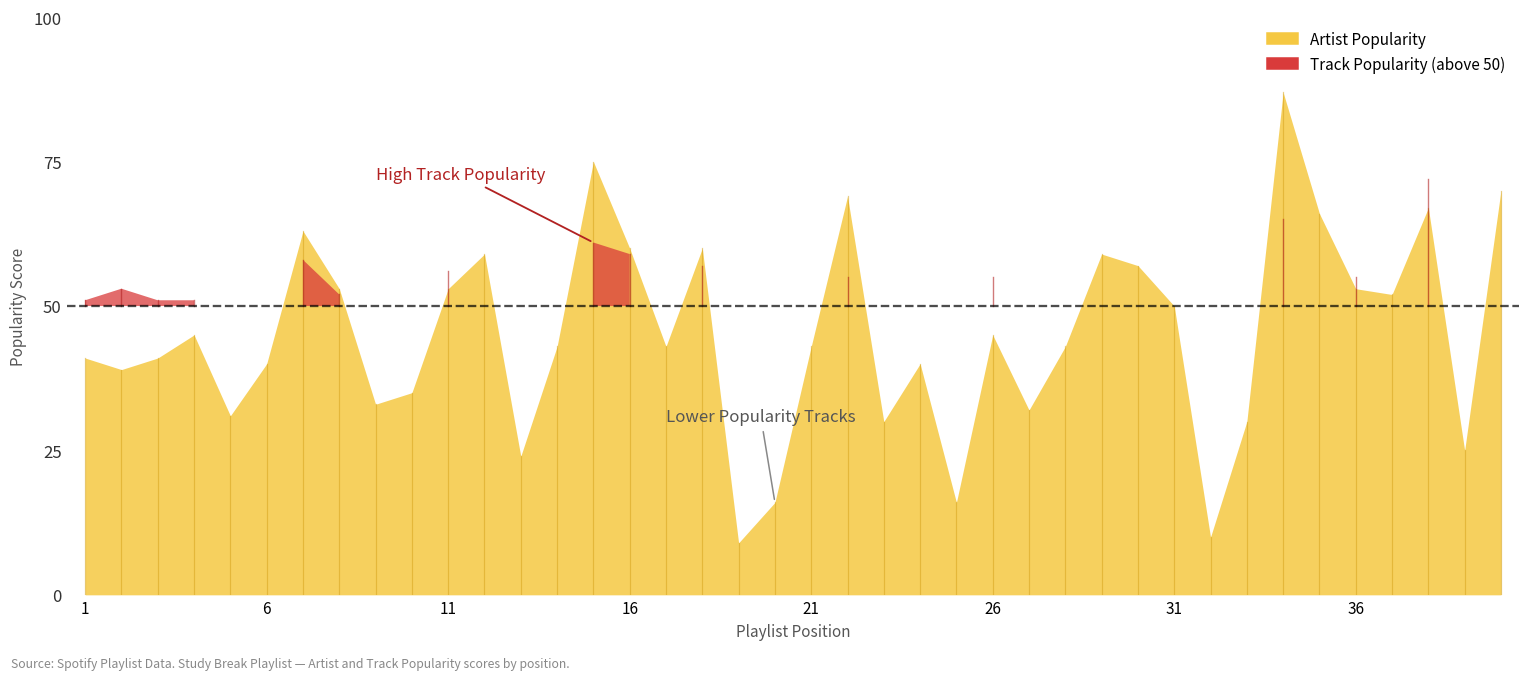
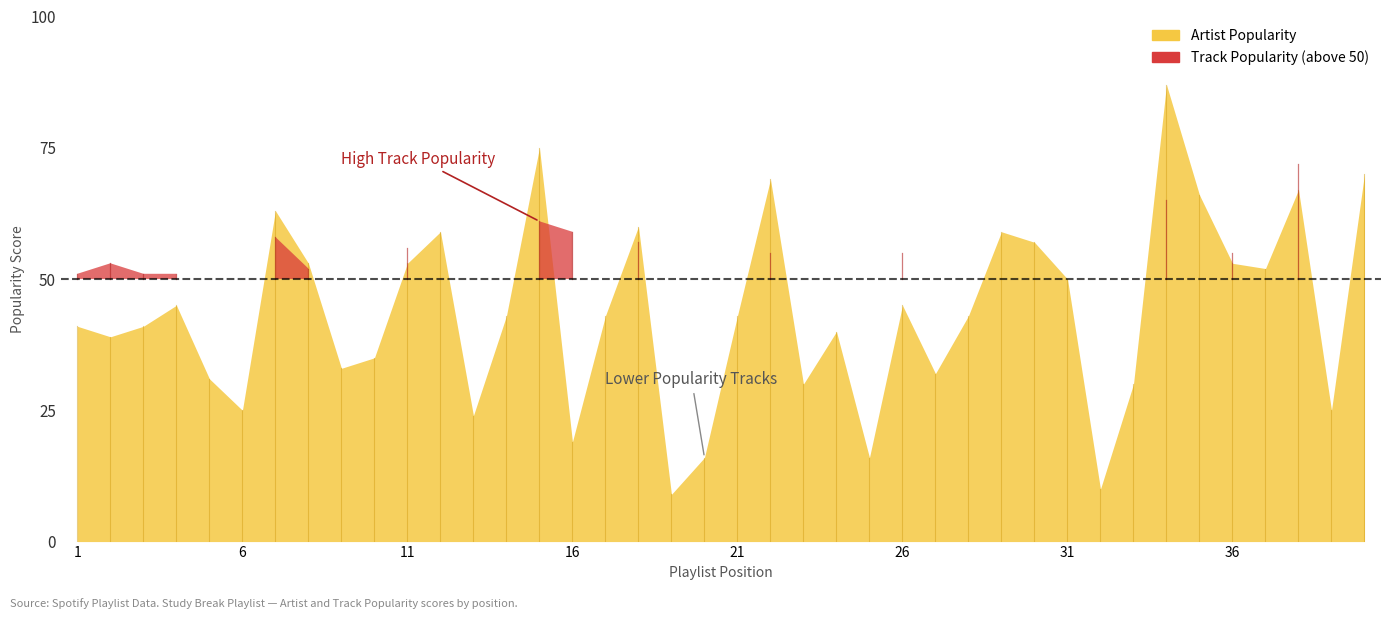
  {
    "Artist Popularity": {
-     "6": 40,
-     "16": 60
+     "6": 25,
+     "16": 19
    }
  }
